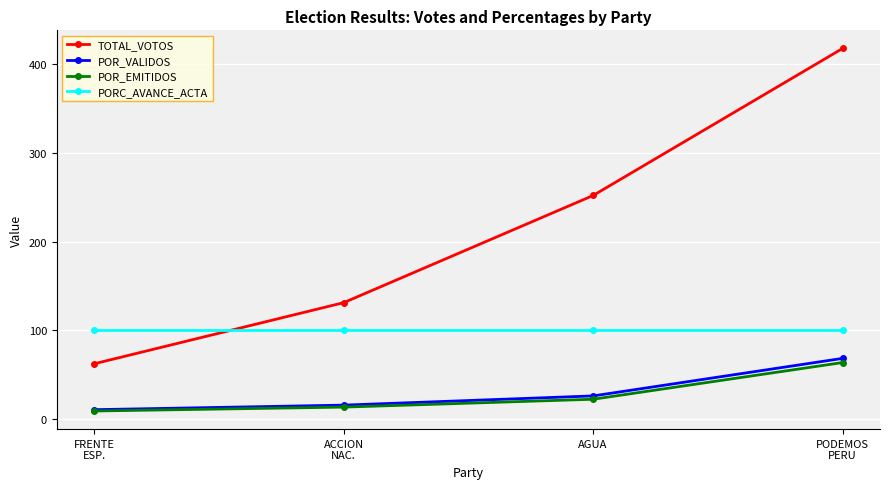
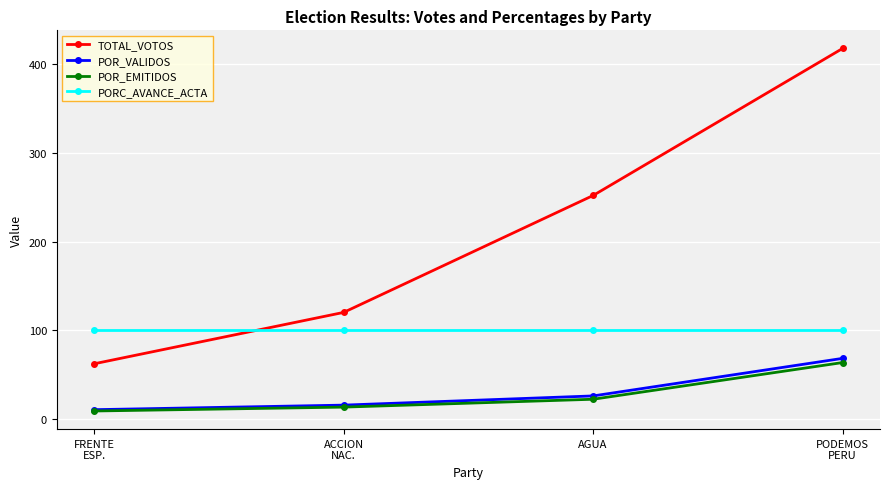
  {
    "TOTAL_VOTOS": {
      "FRENTE ESP.": 60,
-     "ACCION NAC.": 130,
+     "ACCION NAC.": 120,
      "AGUA": 250,
      "PODEMOS PERU": 420
    },
    "POR_VALIDOS": {
      "AGUA": 30,
      "PODEMOS PERU": 70
    },
    "POR_EMITIDOS": {
      "AGUA": 20,
      "PODEMOS PERU": 60
    },
    "PORC_AVANCE_ACTA": {
      "FRENTE ESP.": 100,
      "ACCION NAC.": 100,
      "AGUA": 100,
      "PODEMOS PERU": 100
    }
  }
